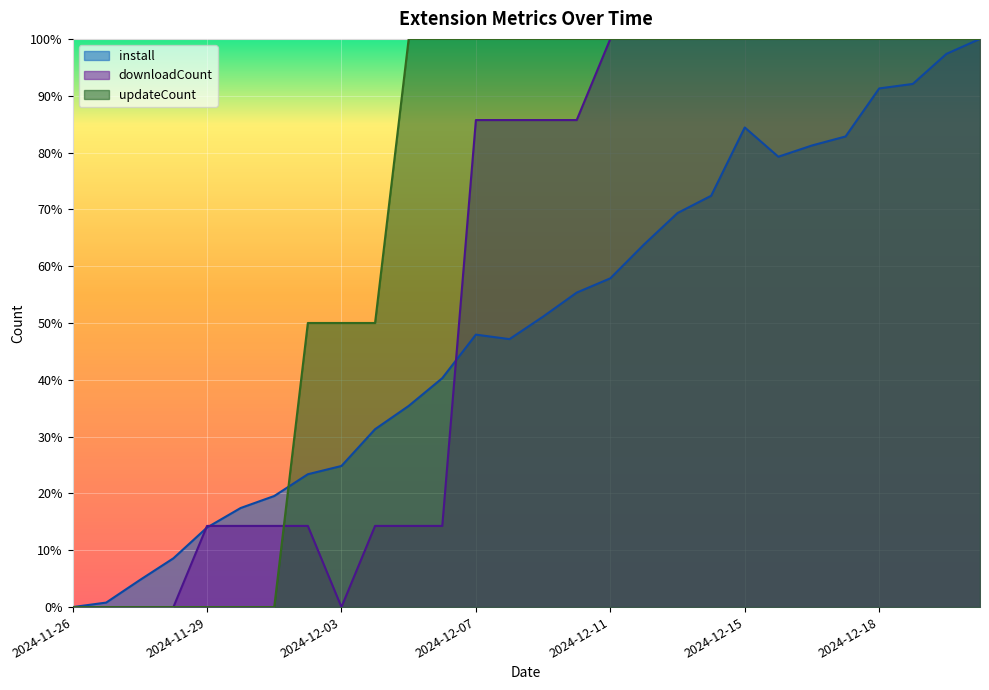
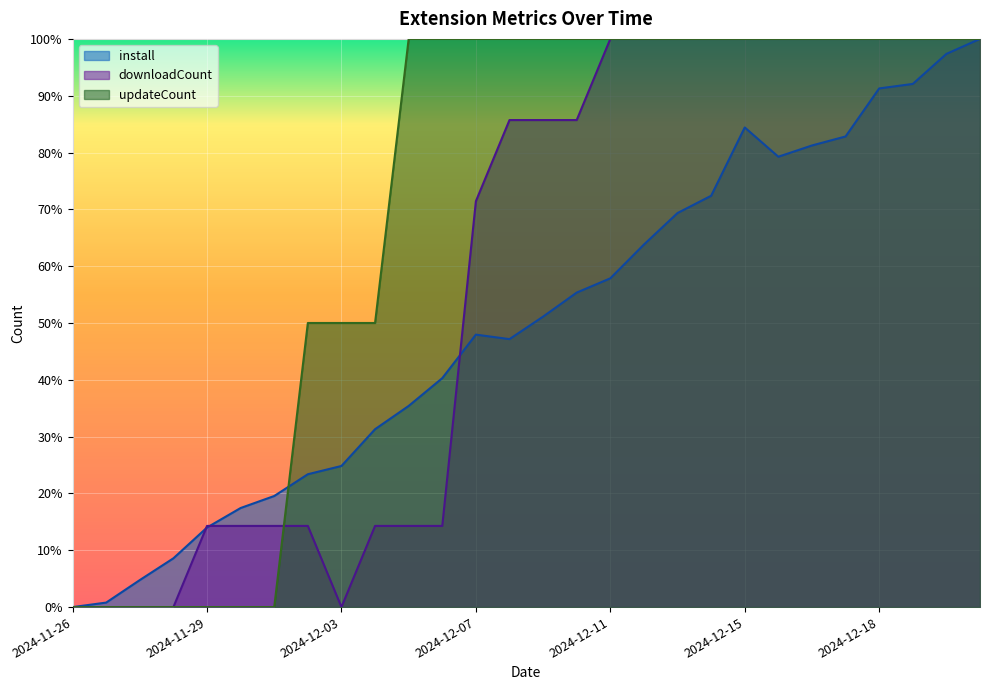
  {
    "install": {
      "2024-12-03": "25%",
      "2024-12-07": "48%",
      "2024-12-11": "58%",
      "2024-12-15": "84%",
      "2024-12-18": "91%"
    },
    "downloadCount": {
      "2024-12-03": "0%",
-     "2024-12-07": "86%"
+     "2024-12-07": "71%"
    },
    "updateCount": {
      "2024-11-29": "0%",
      "2024-12-03": "50%",
      "2024-12-07": "100%"
    }
  }
